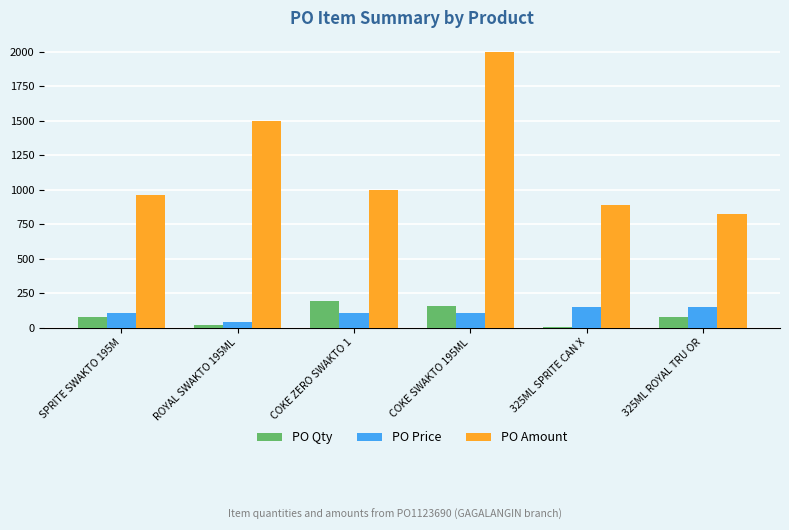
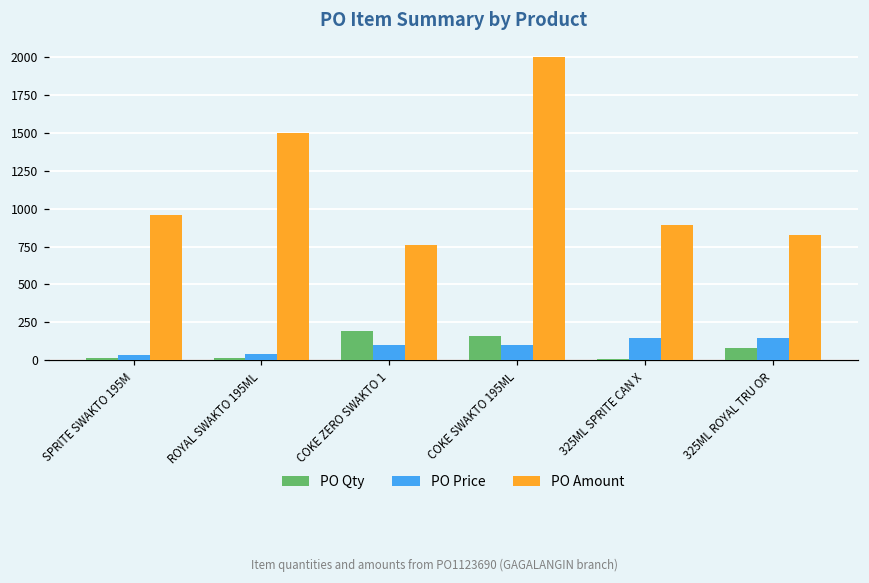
  {
    "PO Qty": {
-     "SPRITE SWAKTO 195M": 80,
+     "SPRITE SWAKTO 195M": 20,
      "COKE ZERO SWAKTO 1": 200,
      "COKE SWAKTO 195ML": 160,
      "325ML ROYAL TRU OR": 80
    },
    "PO Price": {
-     "SPRITE SWAKTO 195M": 100,
+     "SPRITE SWAKTO 195M": 40,
      "ROYAL SWAKTO 195ML": 40,
      "COKE ZERO SWAKTO 1": 100,
      "COKE SWAKTO 195ML": 100,
      "325ML SPRITE CAN X": 150,
      "325ML ROYAL TRU OR": 150
    },
    "PO Amount": {
      "SPRITE SWAKTO 195M": 960,
      "ROYAL SWAKTO 195ML": 1500,
-     "COKE ZERO SWAKTO 1": 1000,
+     "COKE ZERO SWAKTO 1": 760,
      "COKE SWAKTO 195ML": 2000,
      "325ML SPRITE CAN X": 890,
      "325ML ROYAL TRU OR": 830
    }
  }
